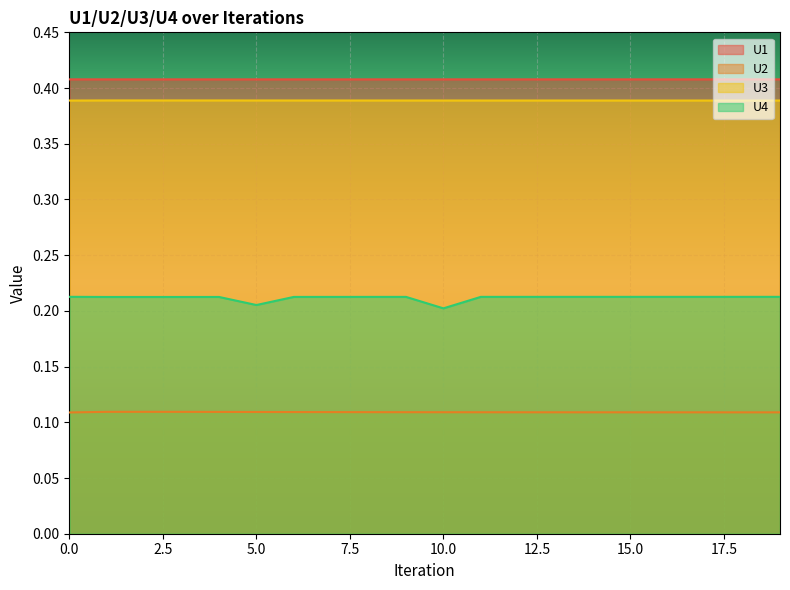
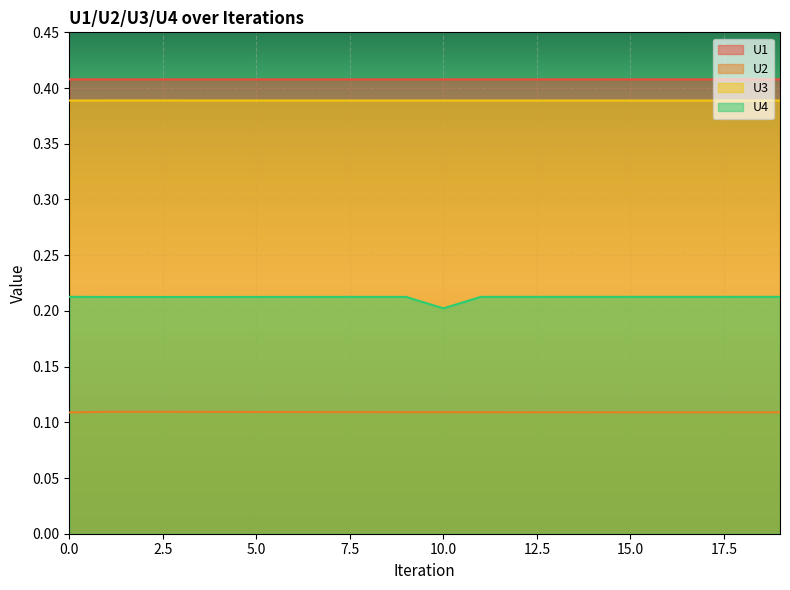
  {
    "U4": {
      "0.0": 0.213,
-     "5.0": 0.205,
+     "5.0": 0.213,
      "10.0": 0.202,
      "15.0": 0.213
    }
  }
